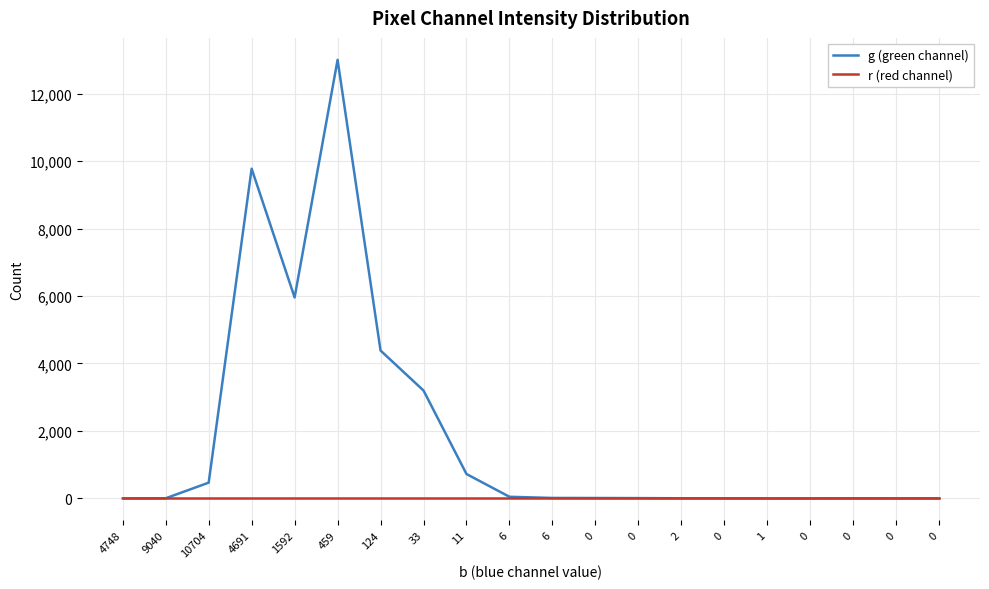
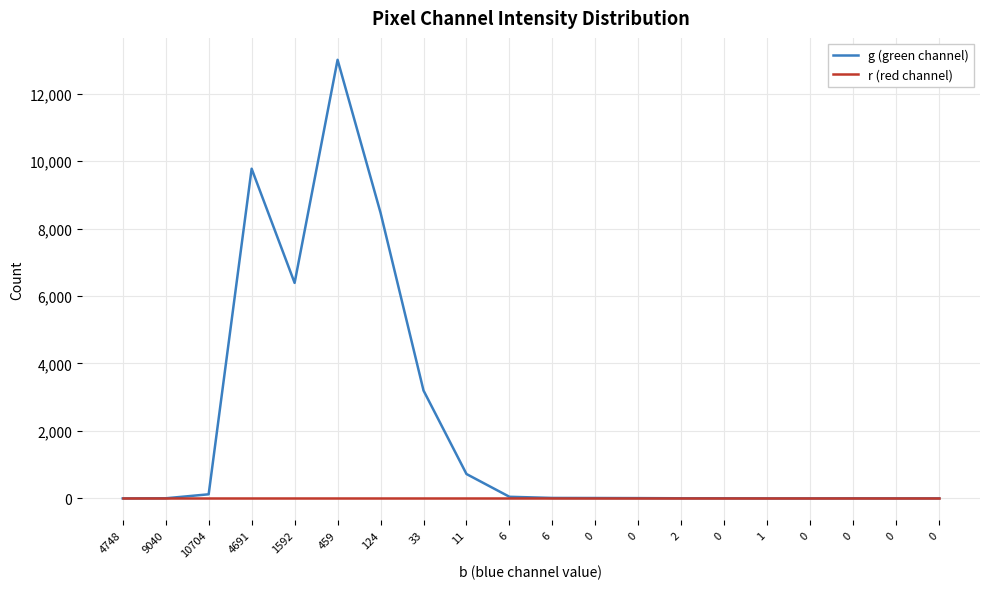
  {
    "g (green channel)": {
-     "10704": "500",
+     "10704": "100",
      "4691": "9,800",
-     "1592": "6,000",
+     "1592": "6,400",
      "459": "13,000",
-     "124": "4,400",
+     "124": "8,500",
      "33": "3,200",
      "11": "700"
    },
    "r (red channel)": {
      "10704": "0",
      "4691": "0",
      "1592": "0",
      "459": "0",
      "124": "0",
      "33": "0",
      "11": "0"
    }
  }
